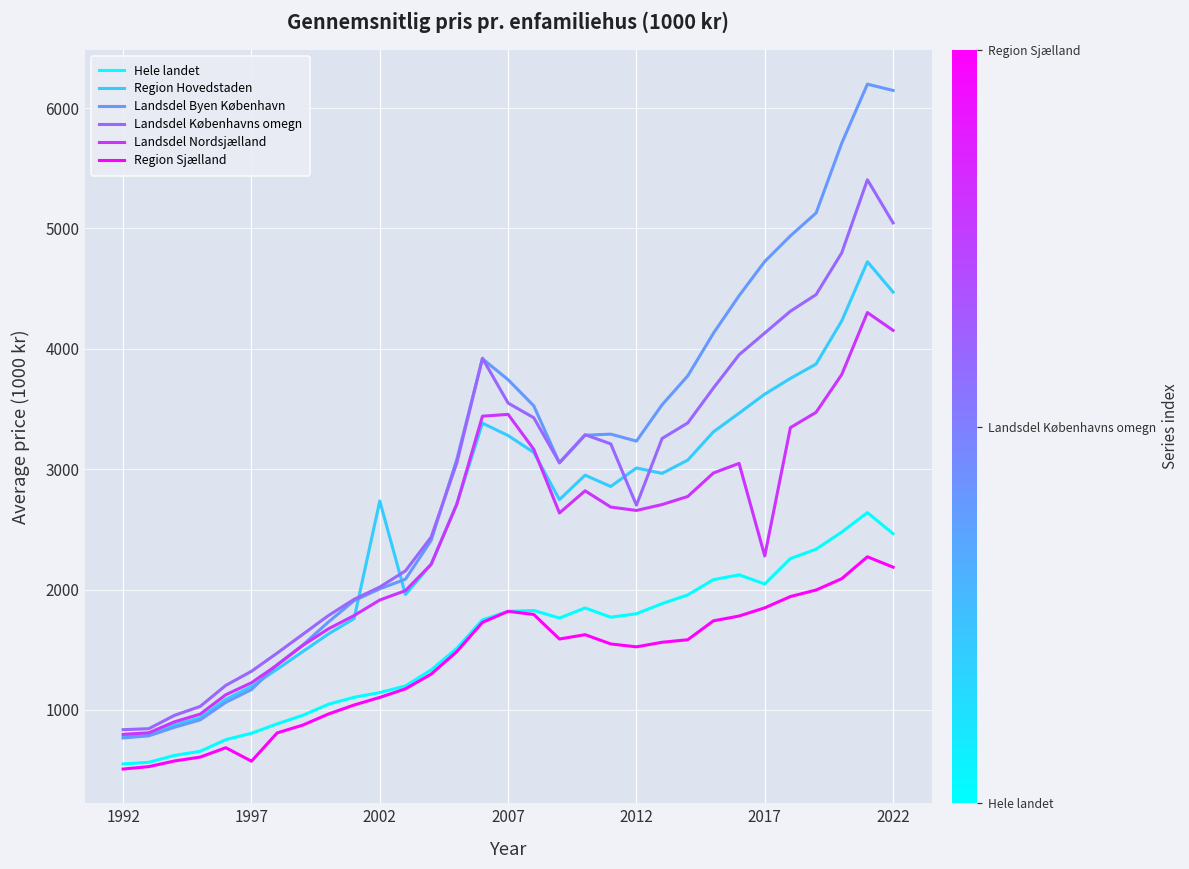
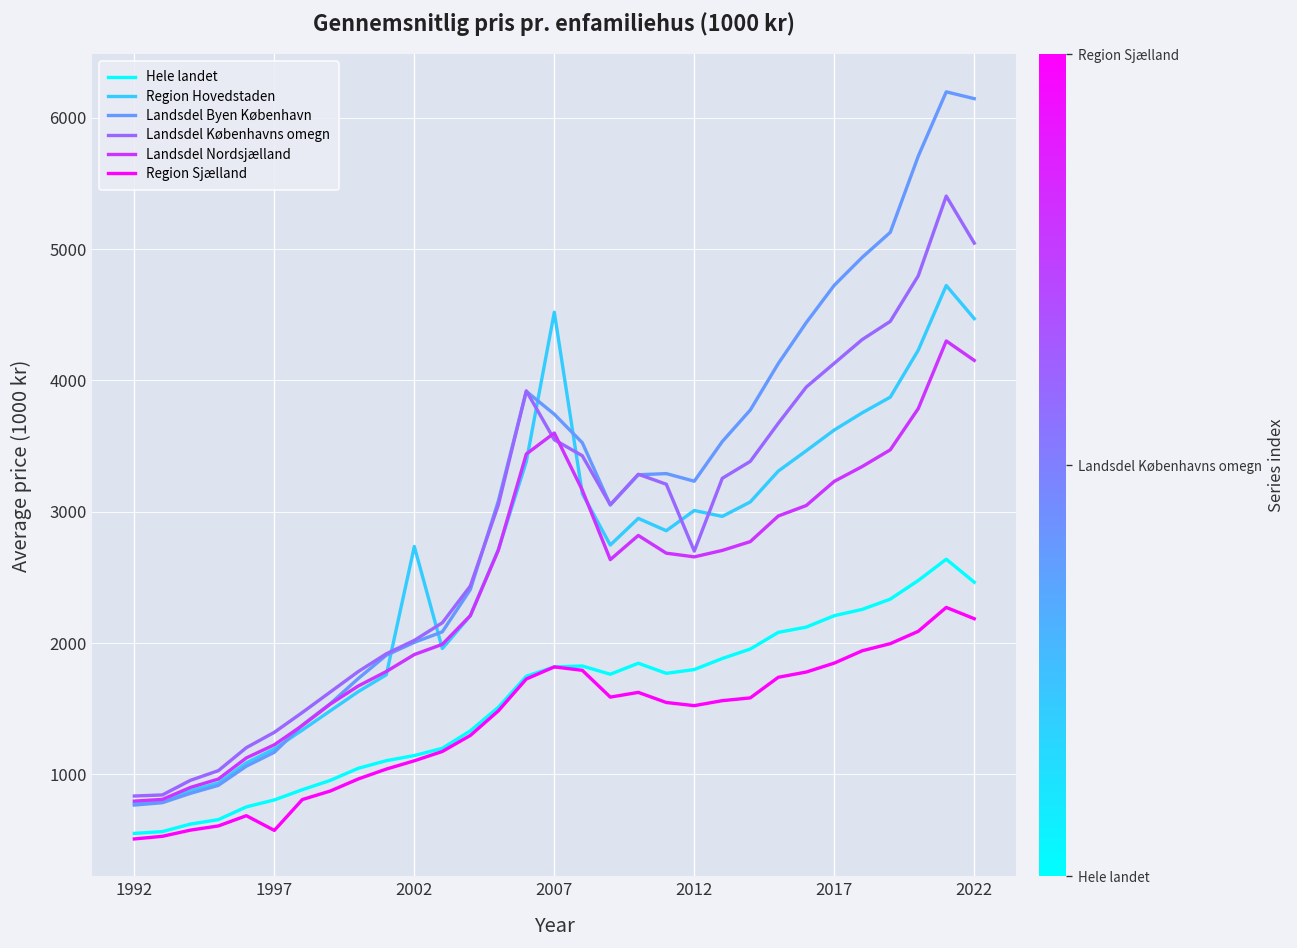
  {
    "Hele landet": {
      "1992": 550,
      "1997": 810,
      "2002": 1140,
      "2012": 1800,
-     "2017": 2050,
+     "2017": 2210,
      "2022": 2460
    },
    "Region Hovedstaden": {
      "1997": 1200,
      "2002": 2740,
-     "2007": 3280,
+     "2007": 4520,
      "2012": 3010,
      "2017": 3620,
      "2022": 4470
    },
    "Landsdel Byen København": {
      "1997": 1170,
      "2007": 3740,
      "2012": 3230,
      "2017": 4730,
      "2022": 6150
    },
    "Landsdel Københavns omegn": {
      "1992": 840,
      "1997": 1320,
      "2007": 3550,
      "2012": 2700,
      "2017": 4130,
      "2022": 5050
    },
    "Landsdel Nordsjælland": {
      "1997": 1230,
      "2002": 1910,
-     "2007": 3460,
+     "2007": 3600,
      "2012": 2660,
-     "2017": 2280,
+     "2017": 3230,
      "2022": 4150
    },
    "Region Sjælland": {
      "1992": 510,
      "1997": 570,
      "2002": 1100,
      "2012": 1520,
      "2017": 1850,
      "2022": 2190
    }
  }
